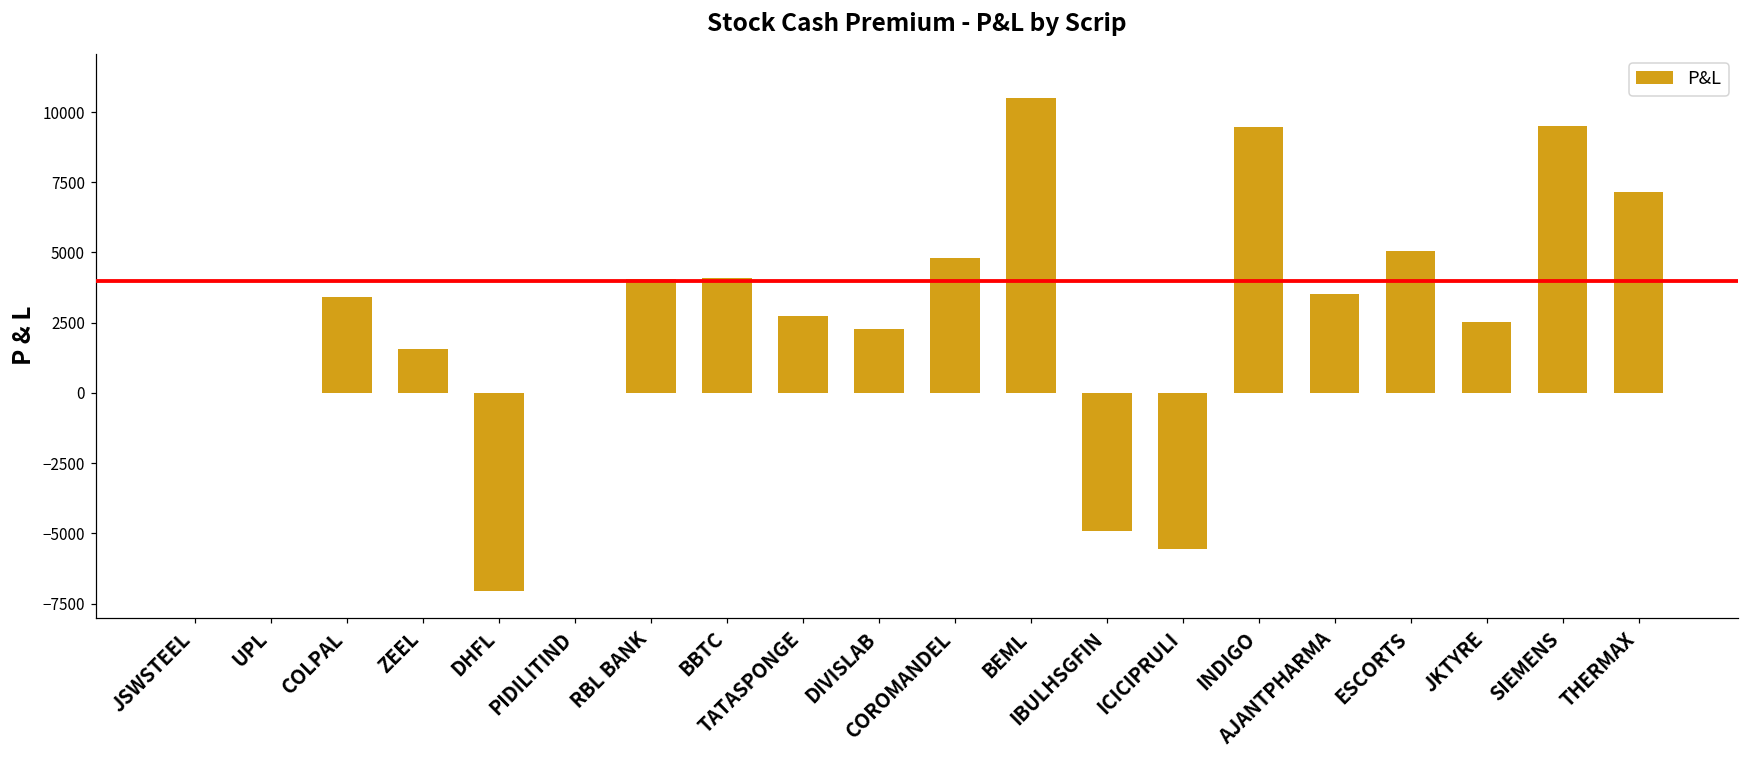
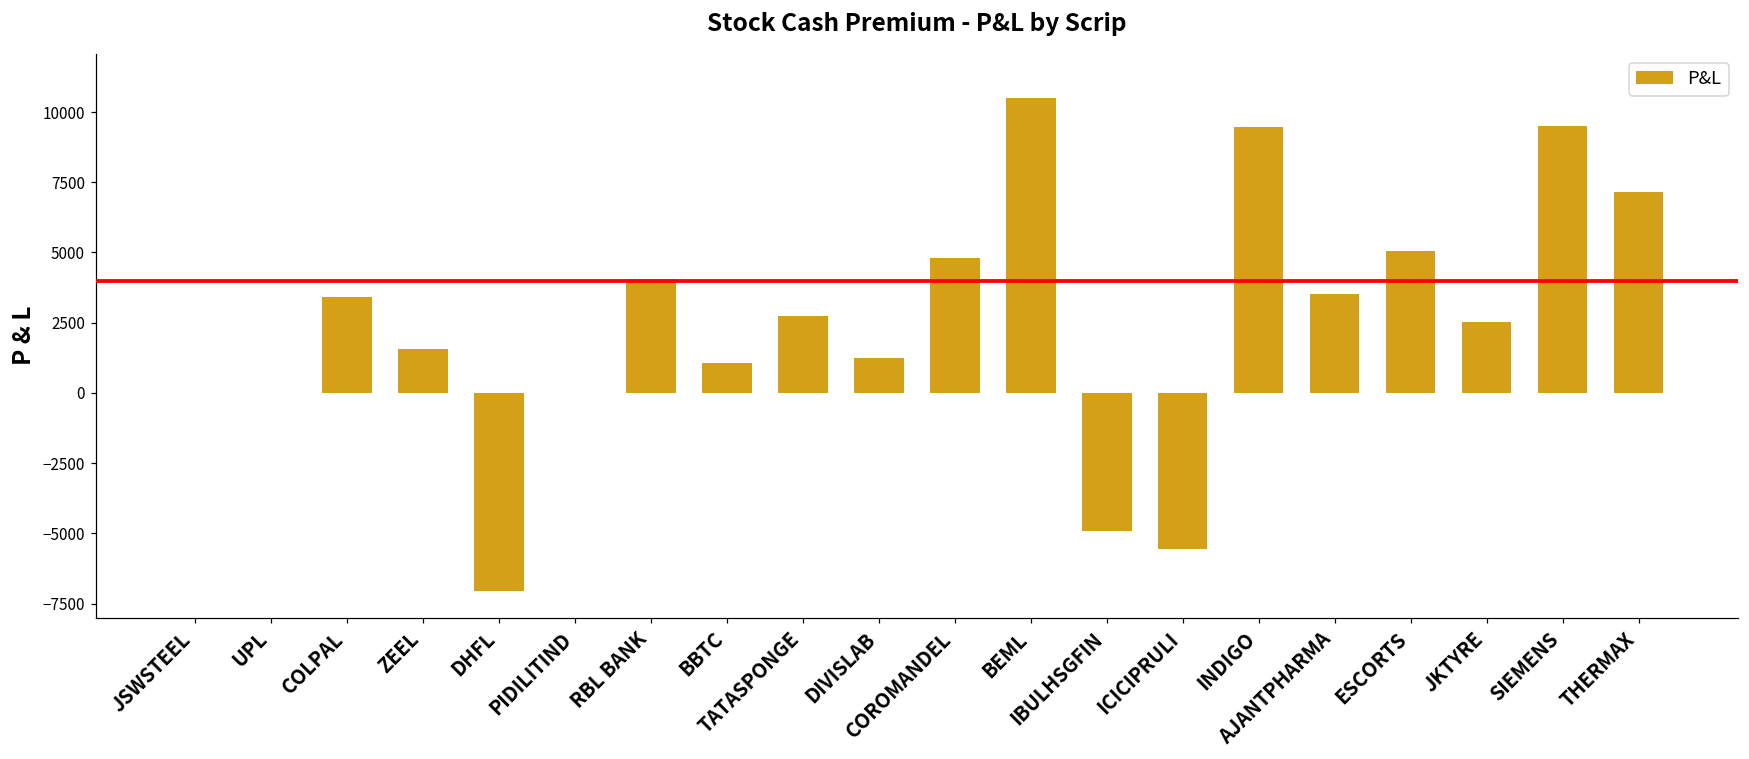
  {
    "JSWSTEEL": 0,
    "UPL": 0,
    "COLPAL": 3400,
    "ZEEL": 1600,
    "DHFL": -7000,
    "PIDILITIND": 0,
    "RBL BANK": 4100,
-   "BBTC": 4100,
+   "BBTC": 1100,
    "TATASPONGE": 2800,
-   "DIVISLAB": 2300,
+   "DIVISLAB": 1300,
    "COROMANDEL": 4800,
    "BEML": 10500,
    "IBULHSGFIN": -4900,
    "ICICIPRULI": -5600,
    "INDIGO": 9500,
    "AJANTPHARMA": 3500,
    "ESCORTS": 5000,
    "JKTYRE": 2500,
    "SIEMENS": 9500,
    "THERMAX": 7100
  }
